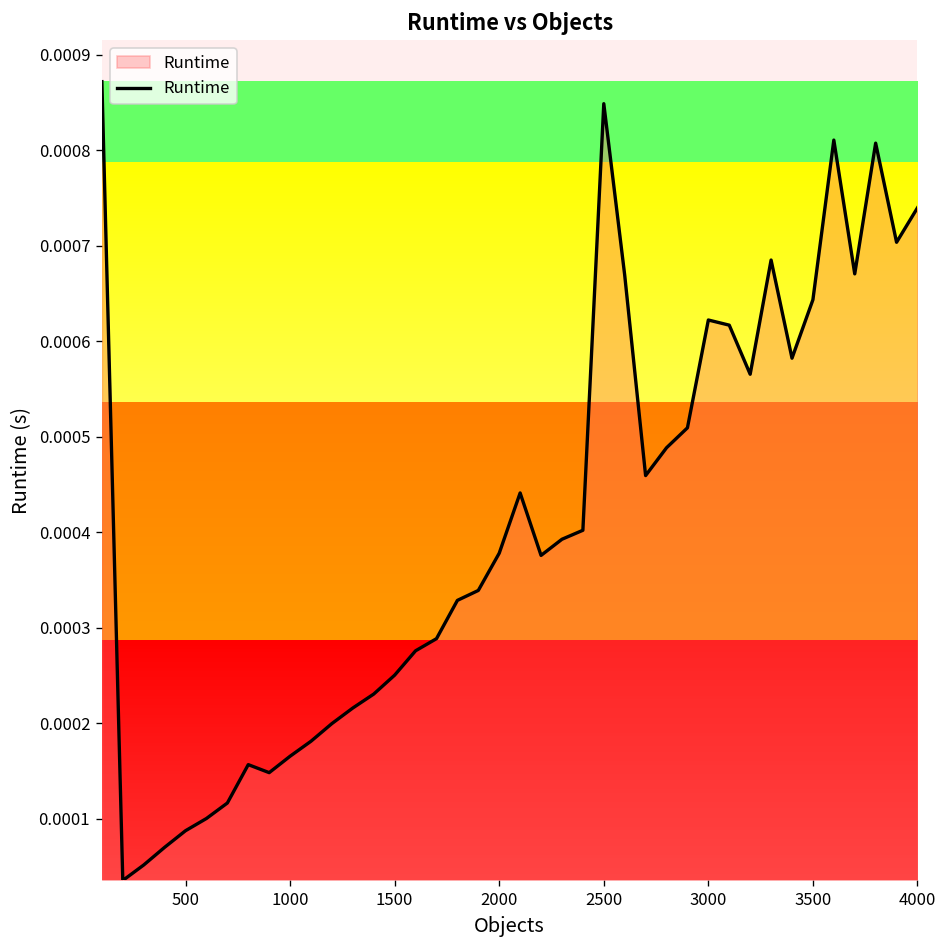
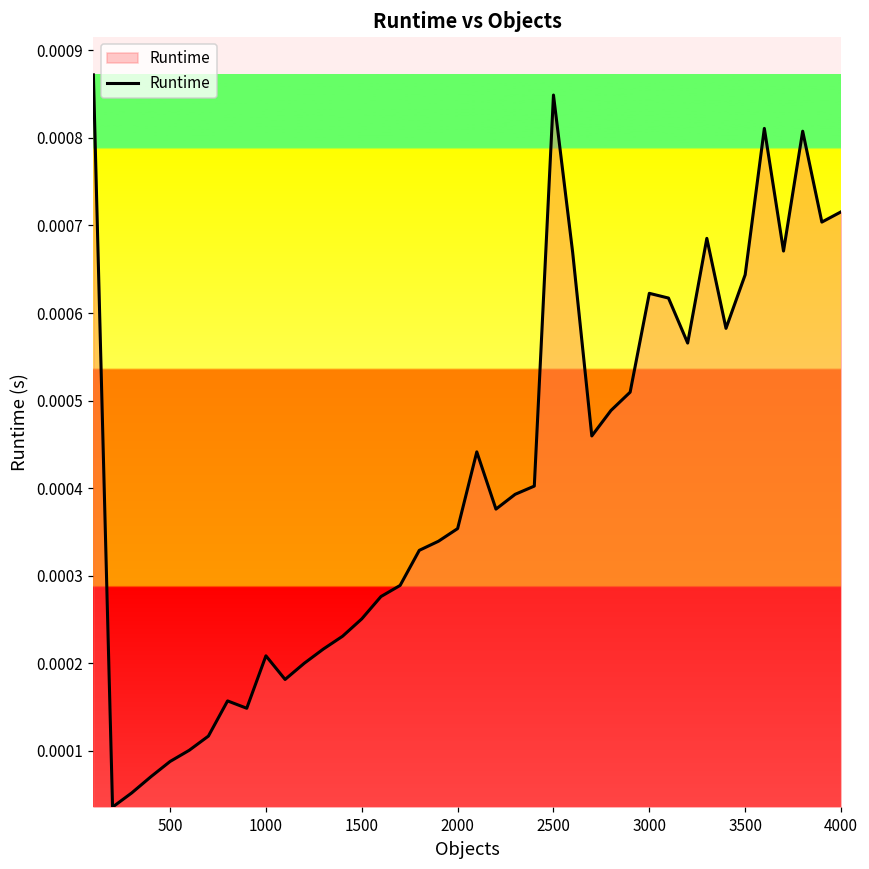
  {
    "500": 0.00009,
-   "1000": 0.00017,
+   "1000": 0.00021,
    "1500": 0.00025,
-   "2000": 0.00038,
+   "2000": 0.00035,
    "2500": 0.00085,
    "3000": 0.00062,
    "3500": 0.00064,
-   "4000": 0.00074
+   "4000": 0.00072
  }
